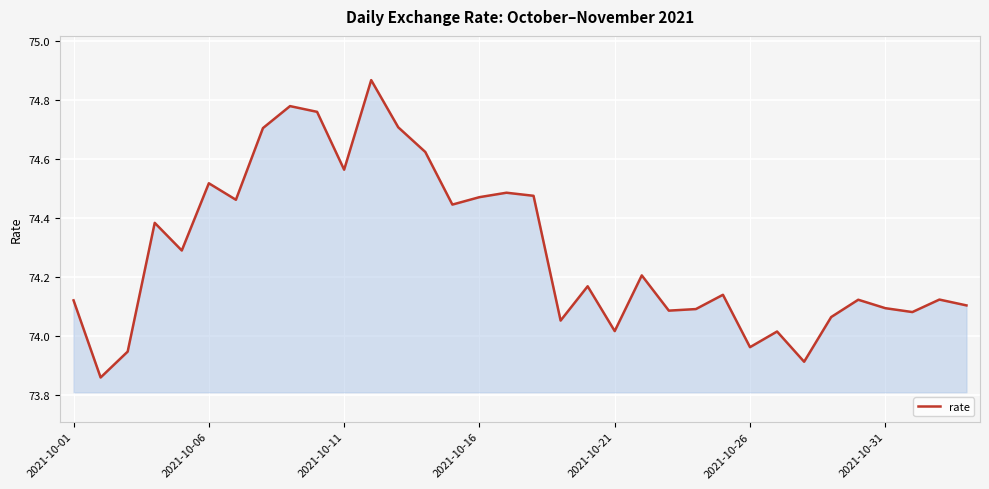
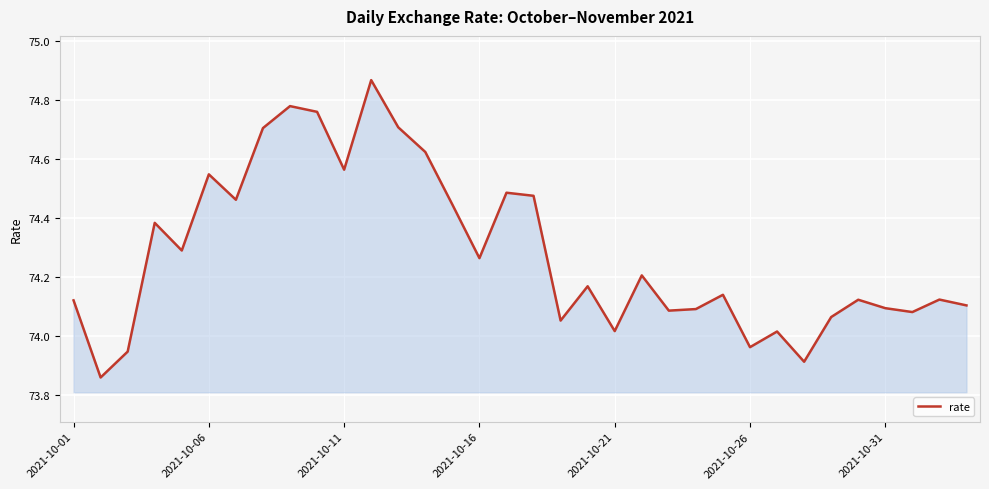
  {
    "2021-10-01": 74.12,
-   "2021-10-06": 74.52,
+   "2021-10-06": 74.55,
    "2021-10-11": 74.56,
-   "2021-10-16": 74.47,
+   "2021-10-16": 74.26,
    "2021-10-21": 74.02,
    "2021-10-26": 73.96,
    "2021-10-31": 74.09
  }
